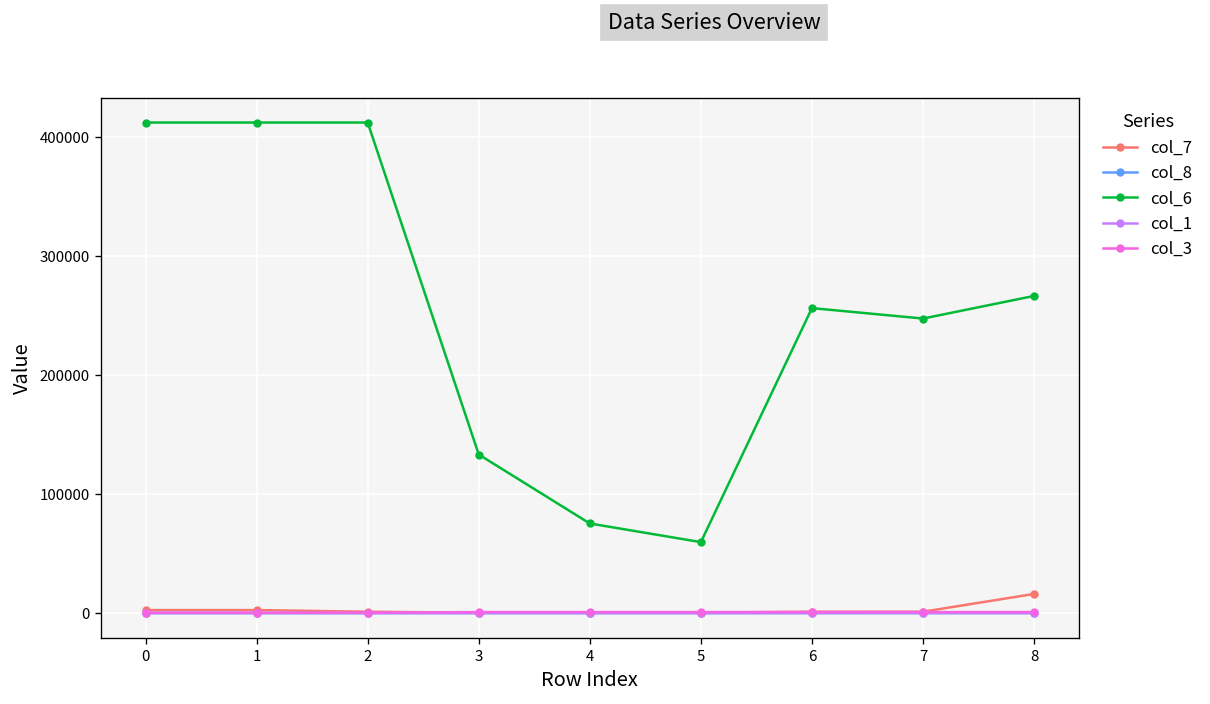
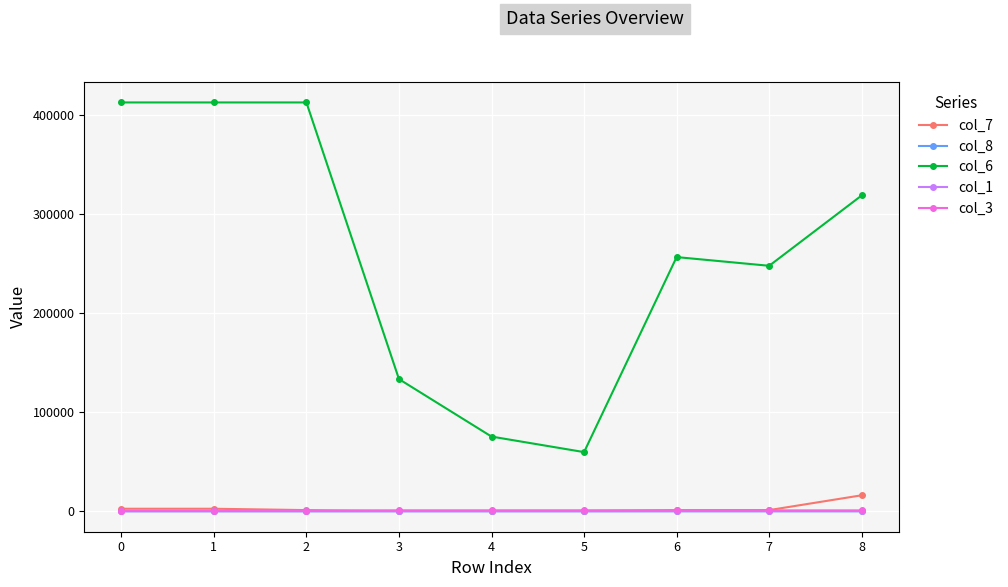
  {
    "col_7": {
      "8": 20000
    },
    "col_6": {
      "0": 410000,
      "1": 410000,
      "2": 410000,
      "3": 130000,
      "4": 80000,
      "5": 60000,
      "6": 260000,
      "7": 250000,
-     "8": 270000
+     "8": 320000
    }
  }
